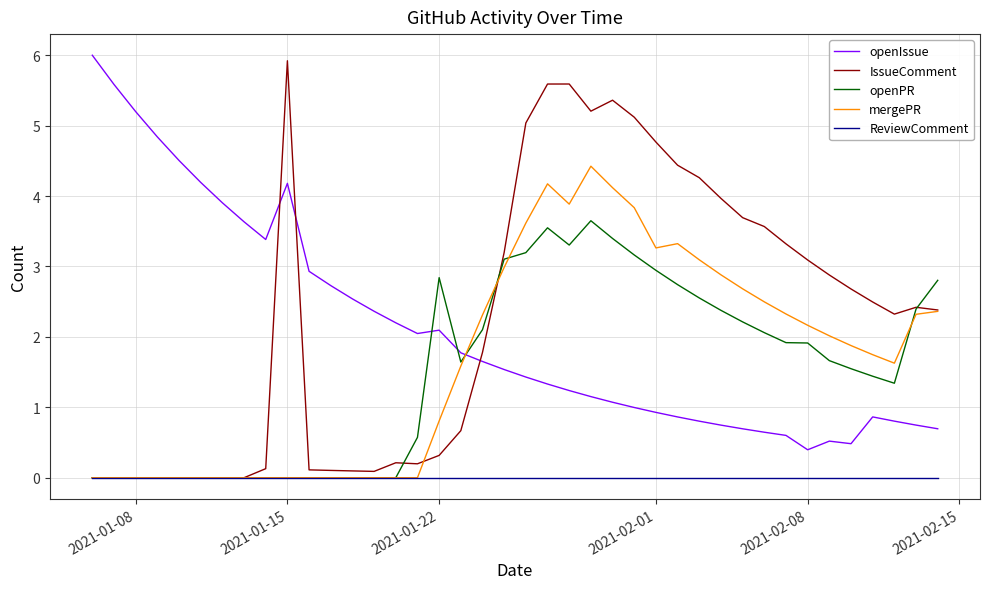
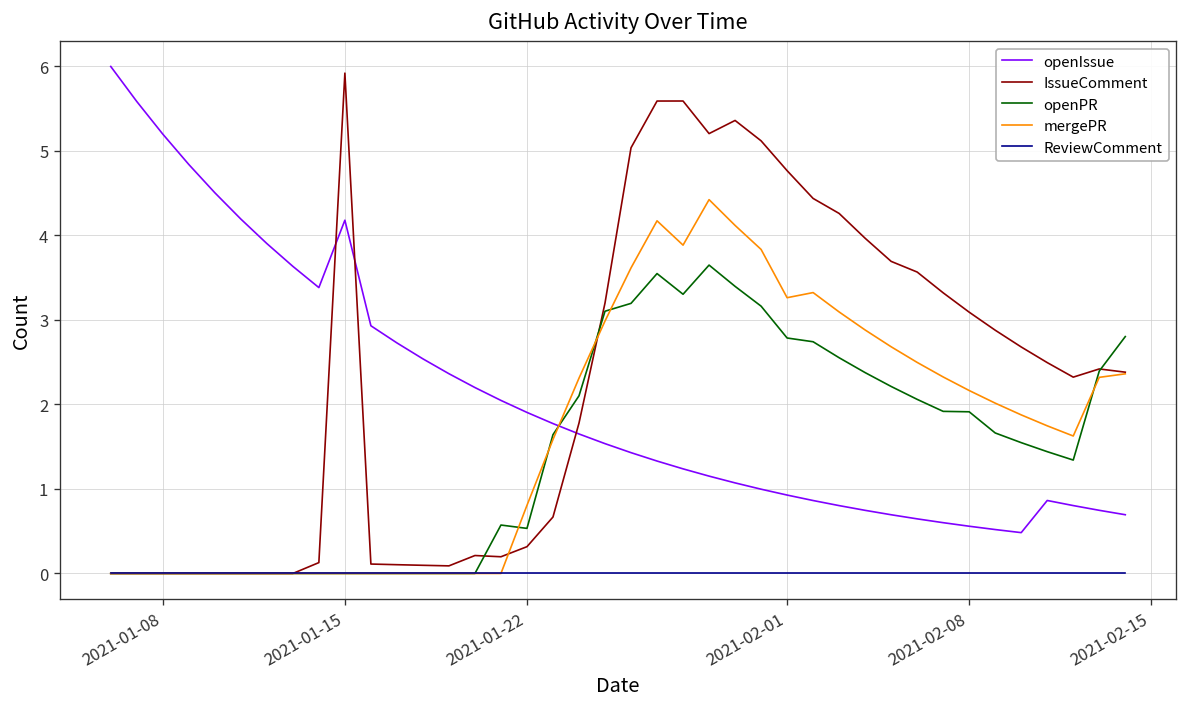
  {
    "openIssue": {
      "2021-01-08": 5.2,
      "2021-01-15": 4.2,
-     "2021-01-22": 2.1,
+     "2021-01-22": 1.9,
      "2021-02-01": 0.9,
-     "2021-02-08": 0.4
+     "2021-02-08": 0.6
    },
    "IssueComment": {
      "2021-01-15": 5.9,
      "2021-01-22": 0.3,
      "2021-02-01": 4.8,
      "2021-02-08": 3.1
    },
    "openPR": {
-     "2021-01-22": 2.8,
-     "2021-02-01": 2.9,
+     "2021-01-22": 0.5,
+     "2021-02-01": 2.8,
      "2021-02-08": 1.9
    },
    "mergePR": {
      "2021-01-22": 0.8,
      "2021-02-01": 3.3,
      "2021-02-08": 2.2
    },
    "ReviewComment": {
      "2021-01-22": 0.0,
      "2021-02-01": 0.0,
      "2021-02-08": 0.0
    }
  }
